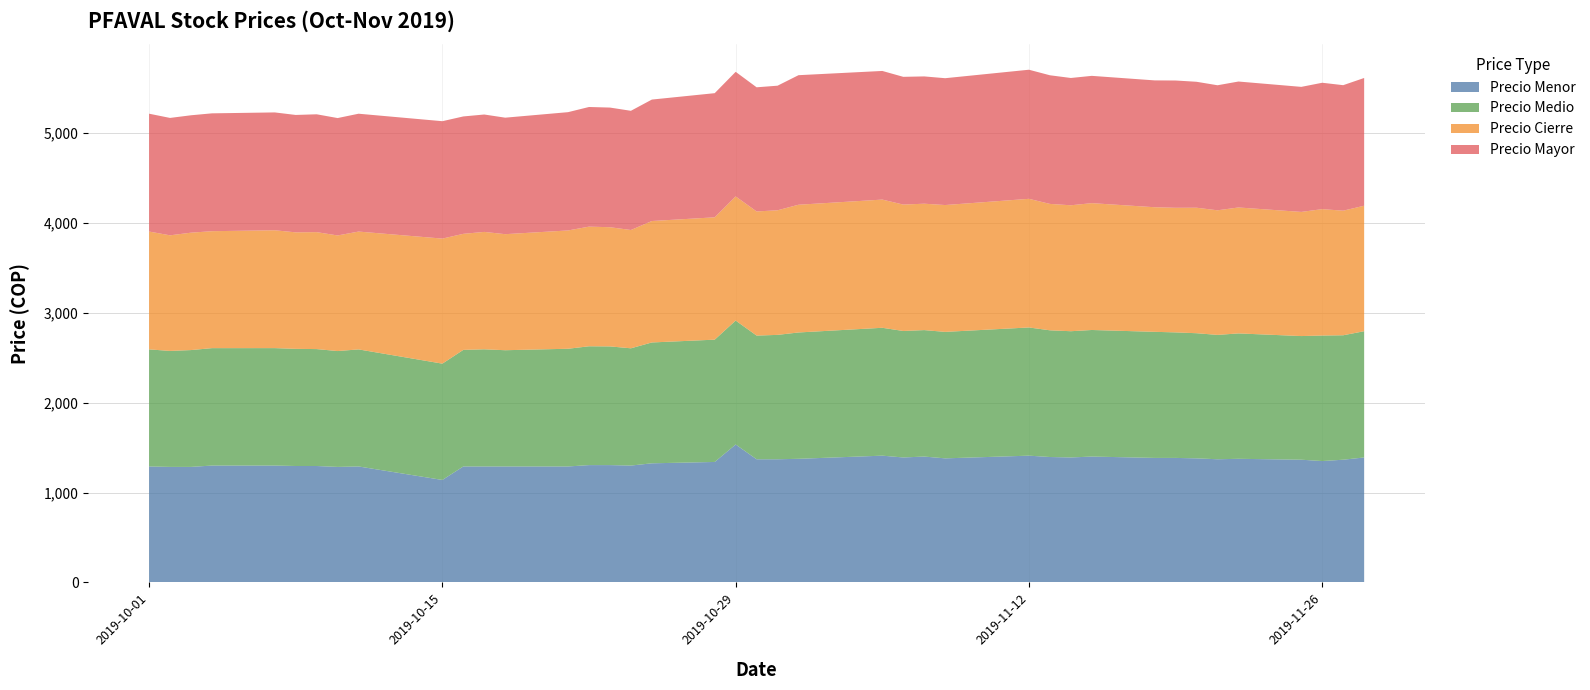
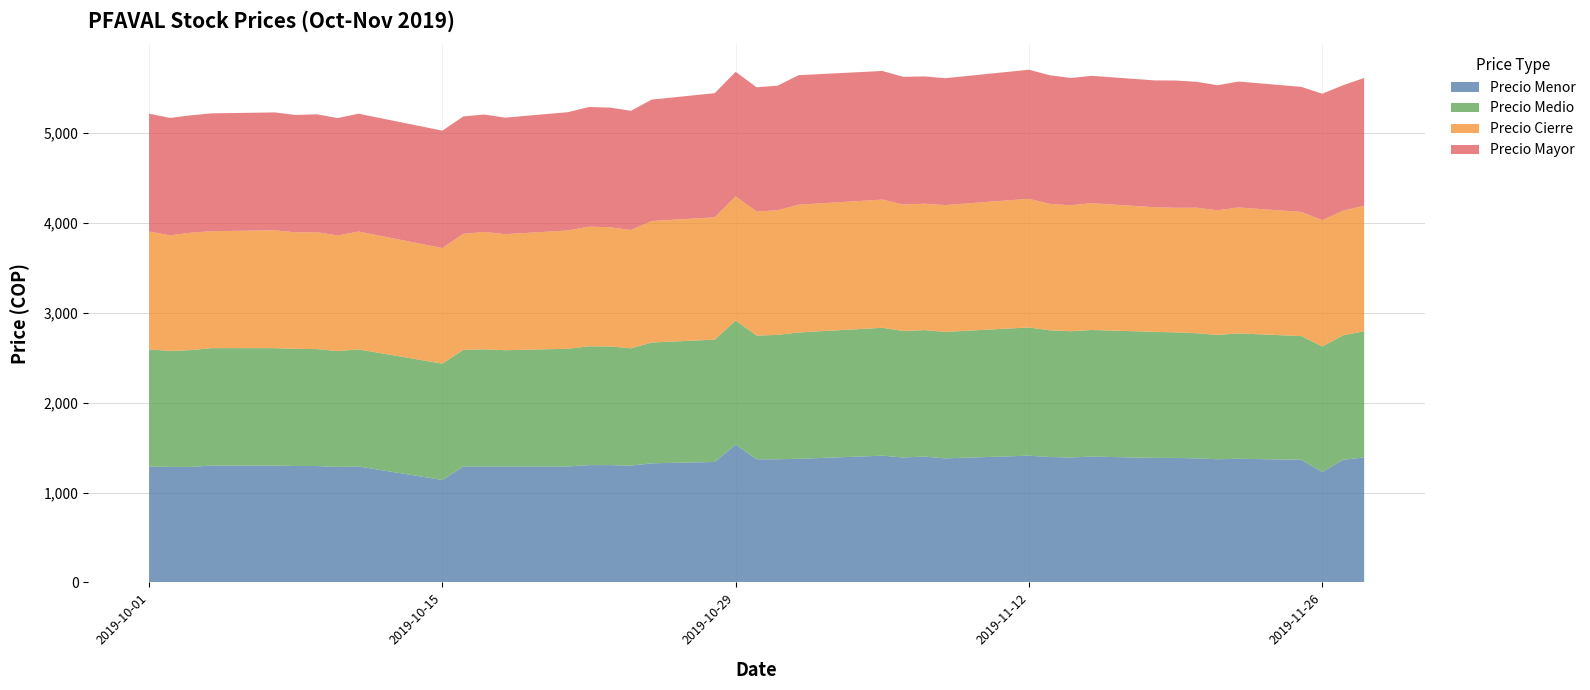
  {
    "Precio Menor": {
      "2019-10-01": "1,300",
      "2019-10-15": "1,100",
      "2019-10-29": "1,500",
      "2019-11-12": "1,400",
-     "2019-11-26": "1,400"
+     "2019-11-26": "1,200"
    },
    "Precio Medio": {
      "2019-10-01": "1,300",
      "2019-10-15": "1,300",
      "2019-10-29": "1,400",
      "2019-11-12": "1,400",
      "2019-11-26": "1,400"
    },
    "Precio Cierre": {
      "2019-10-01": "1,300",
-     "2019-10-15": "1,400",
+     "2019-10-15": "1,300",
      "2019-10-29": "1,400",
      "2019-11-12": "1,400",
      "2019-11-26": "1,400"
    },
    "Precio Mayor": {
      "2019-10-01": "1,300",
      "2019-10-15": "1,300",
      "2019-10-29": "1,400",
      "2019-11-12": "1,400",
      "2019-11-26": "1,400"
    }
  }
